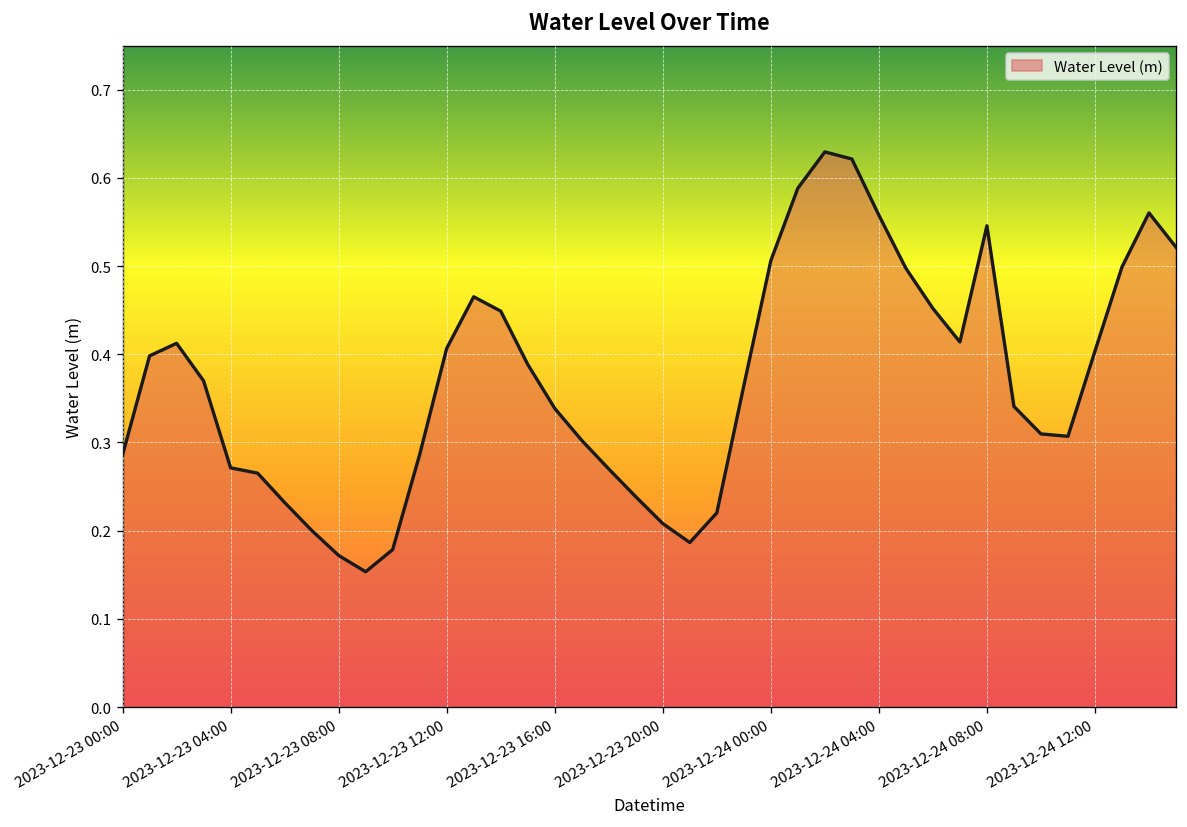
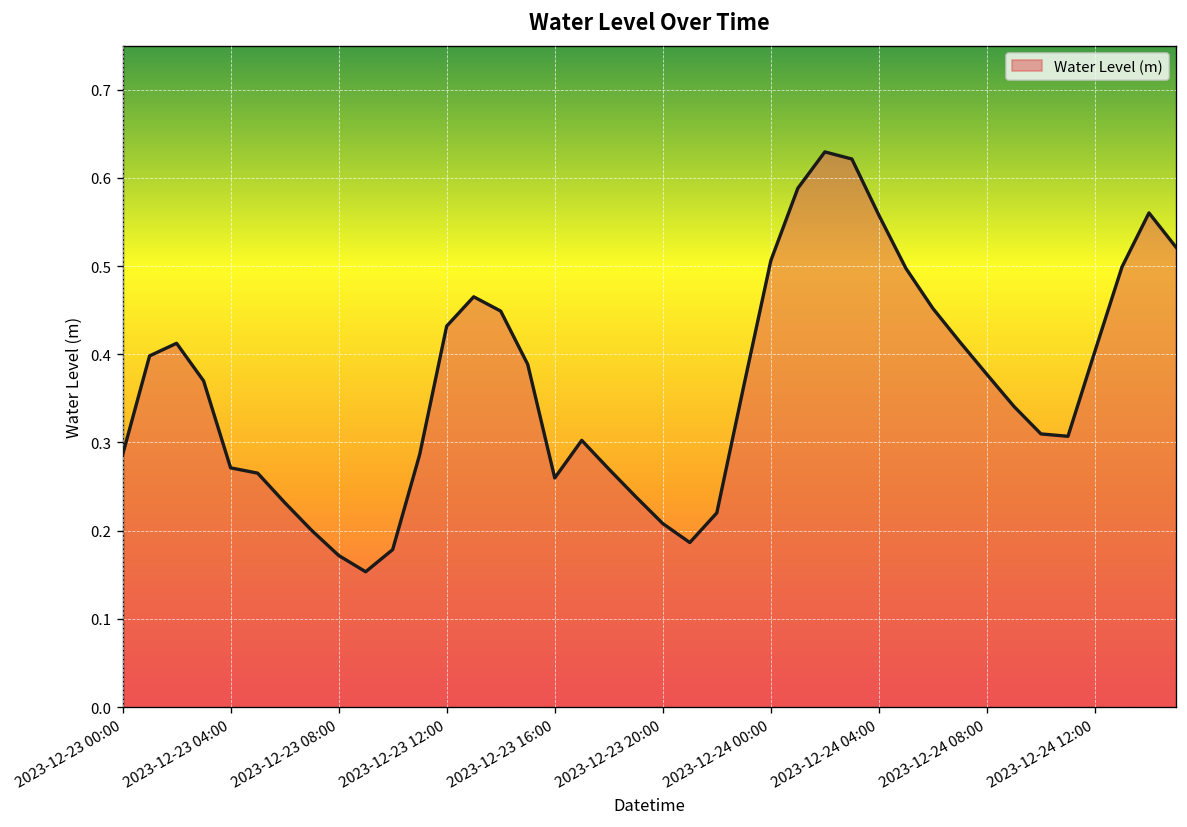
  {
    "2023-12-23 00:00": 0.29,
    "2023-12-23 04:00": 0.27,
    "2023-12-23 08:00": 0.17,
-   "2023-12-23 12:00": 0.41,
-   "2023-12-23 16:00": 0.34,
+   "2023-12-23 12:00": 0.43,
+   "2023-12-23 16:00": 0.26,
    "2023-12-23 20:00": 0.21,
    "2023-12-24 00:00": 0.51,
    "2023-12-24 04:00": 0.56,
-   "2023-12-24 08:00": 0.55,
+   "2023-12-24 08:00": 0.38,
    "2023-12-24 12:00": 0.40
  }
